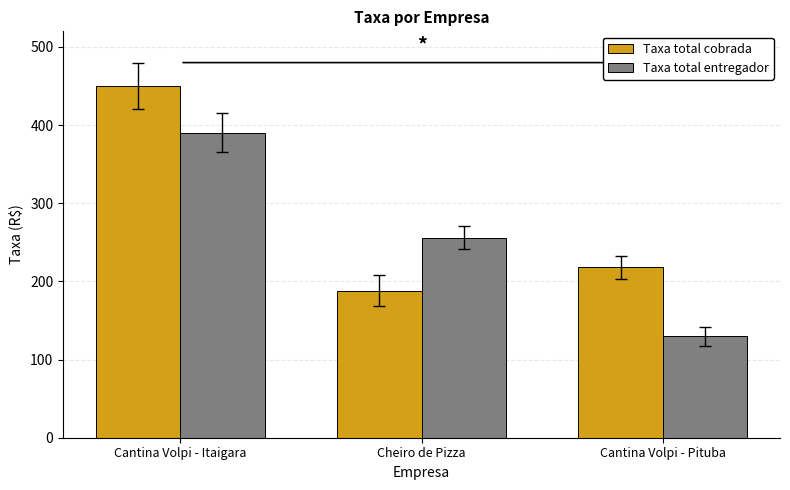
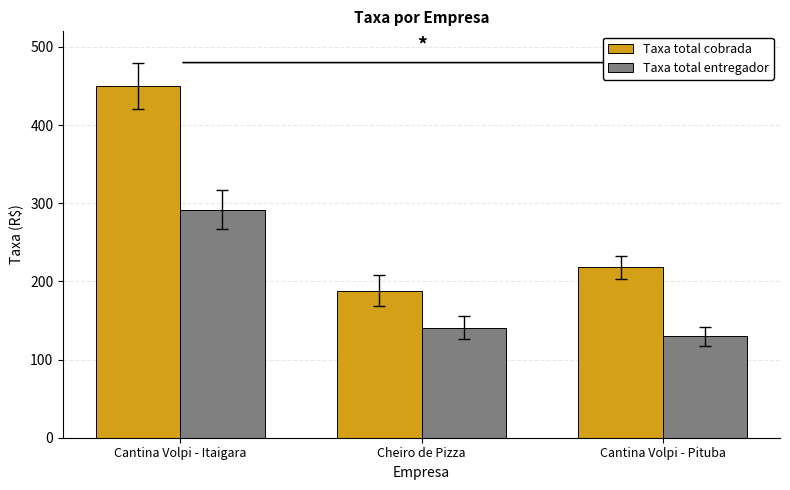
  {
    "Taxa total cobrada": {
      "Cantina Volpi - Itaigara": 450,
      "Cheiro de Pizza": 190,
      "Cantina Volpi - Pituba": 220
    },
    "Taxa total entregador": {
-     "Cantina Volpi - Itaigara": 390,
-     "Cheiro de Pizza": 260,
+     "Cantina Volpi - Itaigara": 290,
+     "Cheiro de Pizza": 140,
      "Cantina Volpi - Pituba": 130
    }
  }
